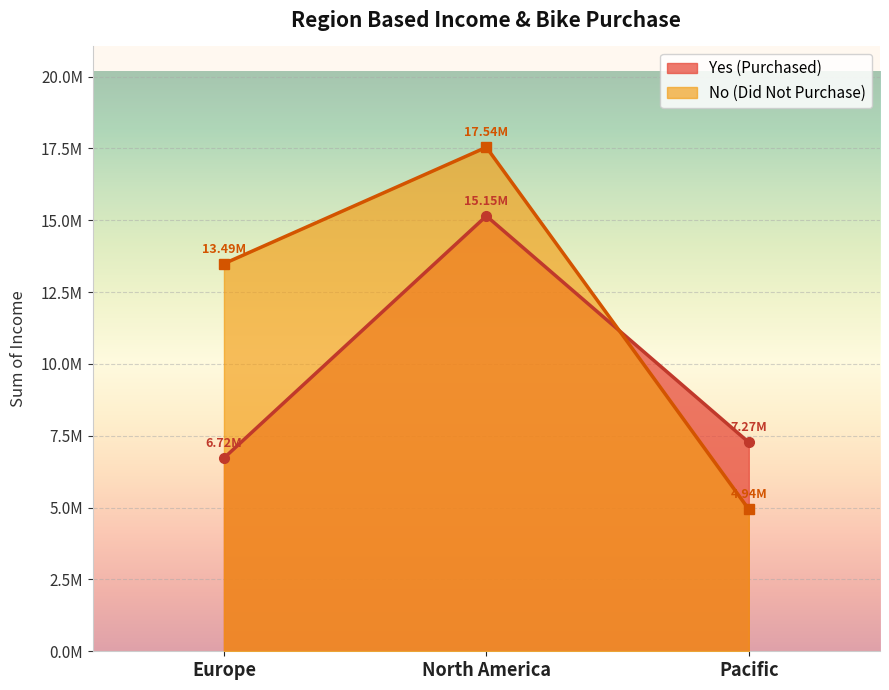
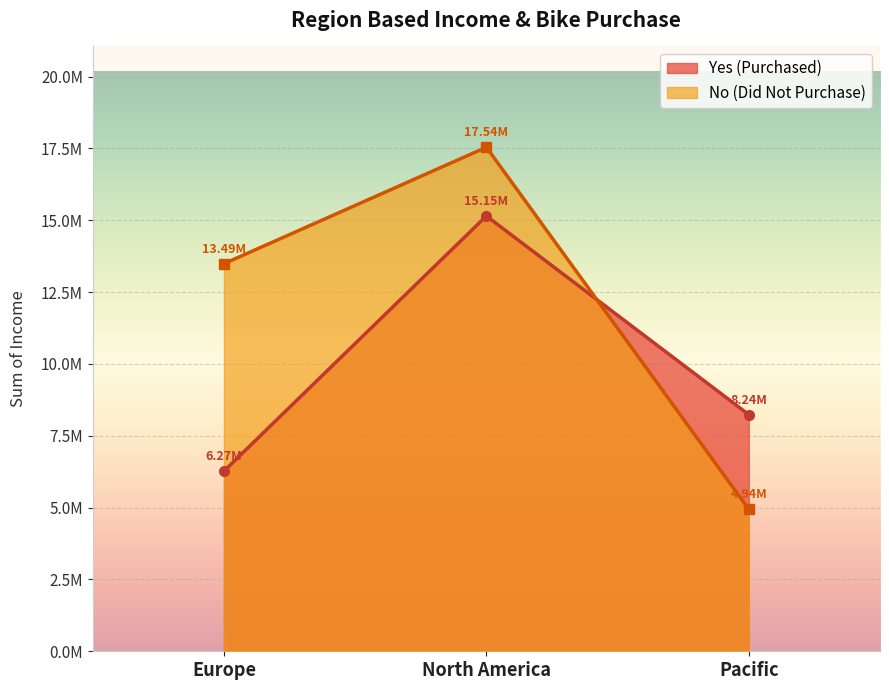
  {
    "Yes (Purchased)": {
-     "Europe": "6.72M",
+     "Europe": "6.27M",
      "North America": "15.15M",
-     "Pacific": "7.27M"
+     "Pacific": "8.24M"
    },
    "No (Did Not Purchase)": {
      "Europe": "13.49M",
      "North America": "17.54M",
      "Pacific": "4.94M"
    }
  }
